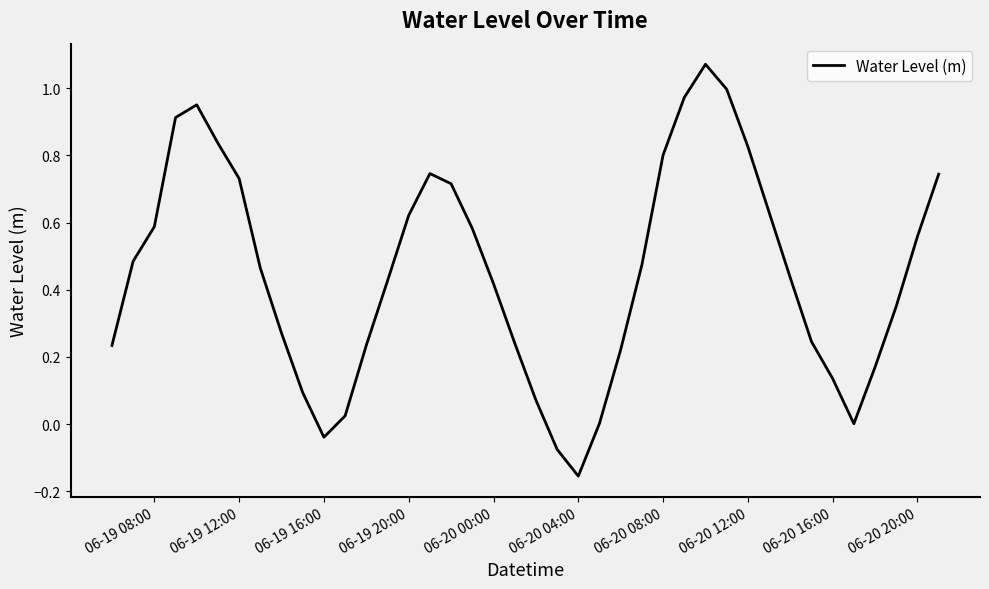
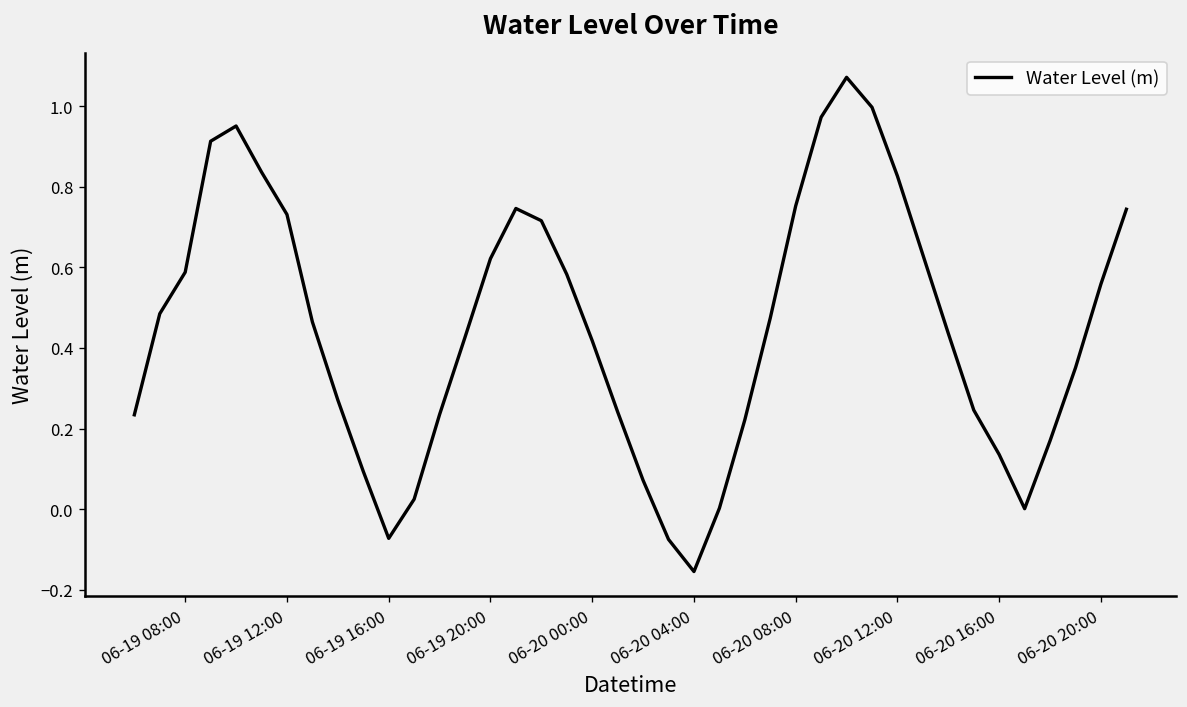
  {
    "06-19 08:00": 0.59,
    "06-19 12:00": 0.73,
-   "06-19 16:00": -0.04,
+   "06-19 16:00": -0.07,
    "06-19 20:00": 0.62,
    "06-20 00:00": 0.42,
    "06-20 04:00": -0.15,
-   "06-20 08:00": 0.80,
+   "06-20 08:00": 0.75,
    "06-20 12:00": 0.83,
    "06-20 16:00": 0.14,
    "06-20 20:00": 0.56
  }
